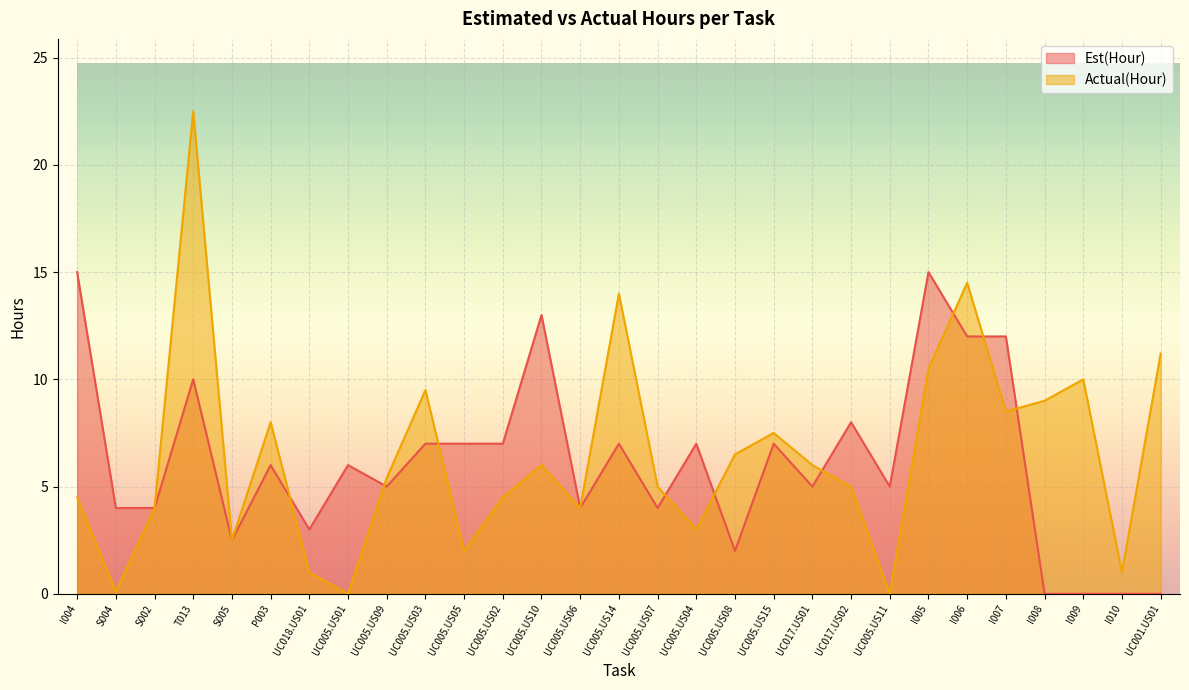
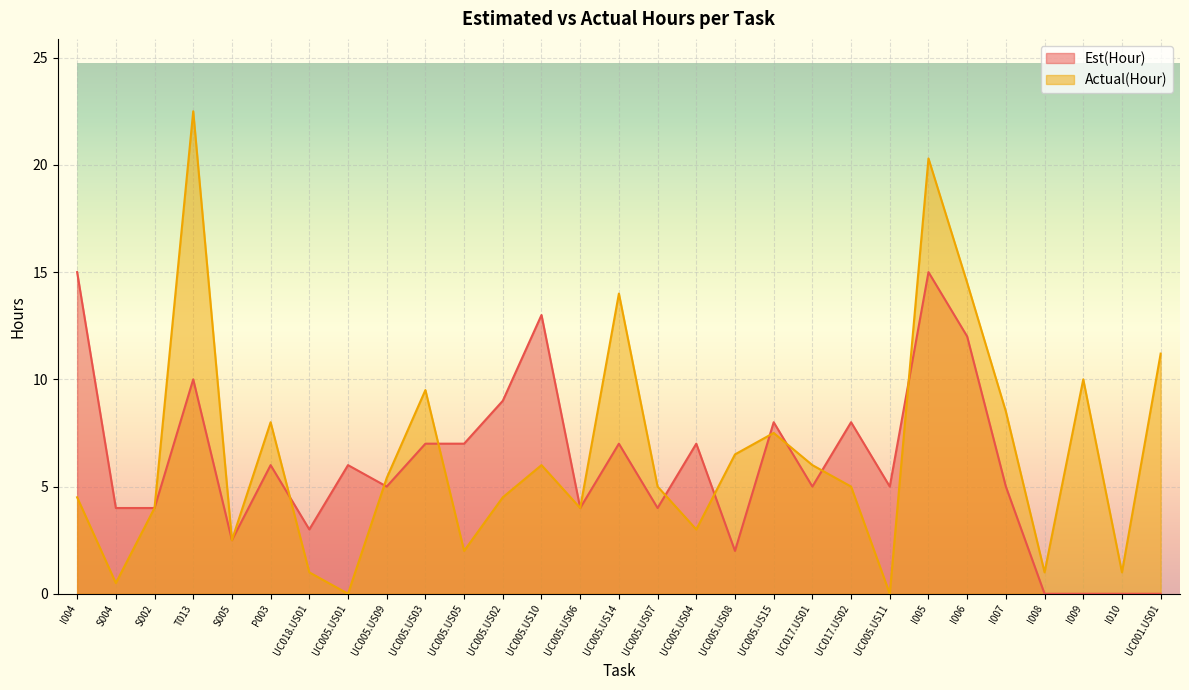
  {
    "Est(Hour)": {
      "I004": 15,
      "S004": 4,
      "T013": 10,
      "P003": 6,
      "UC018.US01": 3,
      "UC005.US01": 6,
      "UC005.US09": 5,
      "UC005.US03": 7,
      "UC005.US05": 7,
-     "UC005.US02": 7,
+     "UC005.US02": 9,
      "UC005.US10": 13,
      "UC005.US14": 7,
      "UC005.US07": 4,
      "UC005.US04": 7,
      "UC005.US08": 2,
-     "UC005.US15": 7,
+     "UC005.US15": 8,
      "UC017.US01": 5,
      "UC017.US02": 8,
      "UC005.US11": 5,
      "I005": 15,
      "I006": 12,
-     "I007": 12,
+     "I007": 5,
      "I008": 0,
      "I009": 0,
      "I010": 0,
      "UC001.US01": 0
    },
    "Actual(Hour)": {
      "I004": 4.5,
-     "S004": 0.1,
+     "S004": 0.5,
      "T013": 22.5,
      "P003": 8.0,
      "UC018.US01": 1.0,
      "UC005.US01": 0.0,
      "UC005.US09": 5.4,
      "UC005.US03": 9.5,
      "UC005.US05": 2.0,
      "UC005.US02": 4.5,
      "UC005.US10": 6.0,
      "UC005.US14": 14.0,
      "UC005.US07": 5.0,
      "UC005.US04": 3.0,
      "UC005.US08": 6.5,
      "UC005.US15": 7.5,
      "UC017.US01": 6.0,
      "UC017.US02": 5.0,
      "UC005.US11": 0.0,
-     "I005": 10.5,
+     "I005": 20.3,
      "I006": 14.5,
      "I007": 8.5,
-     "I008": 9,
+     "I008": 1,
      "I009": 10.0,
      "I010": 1.0,
      "UC001.US01": 11.2
    }
  }
